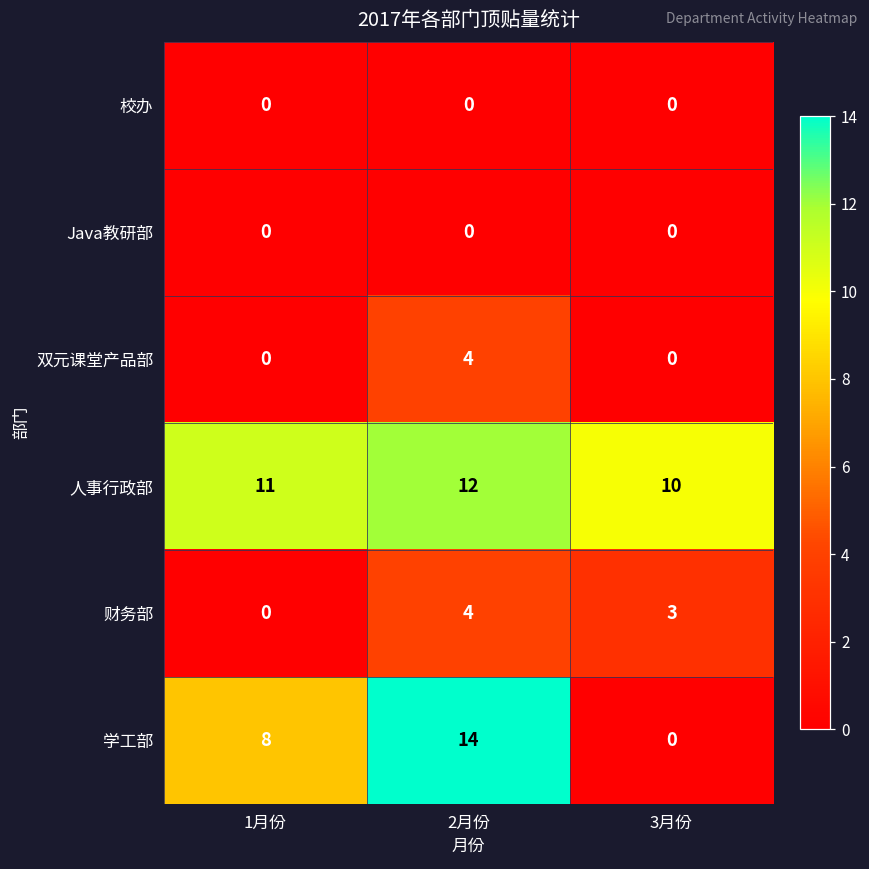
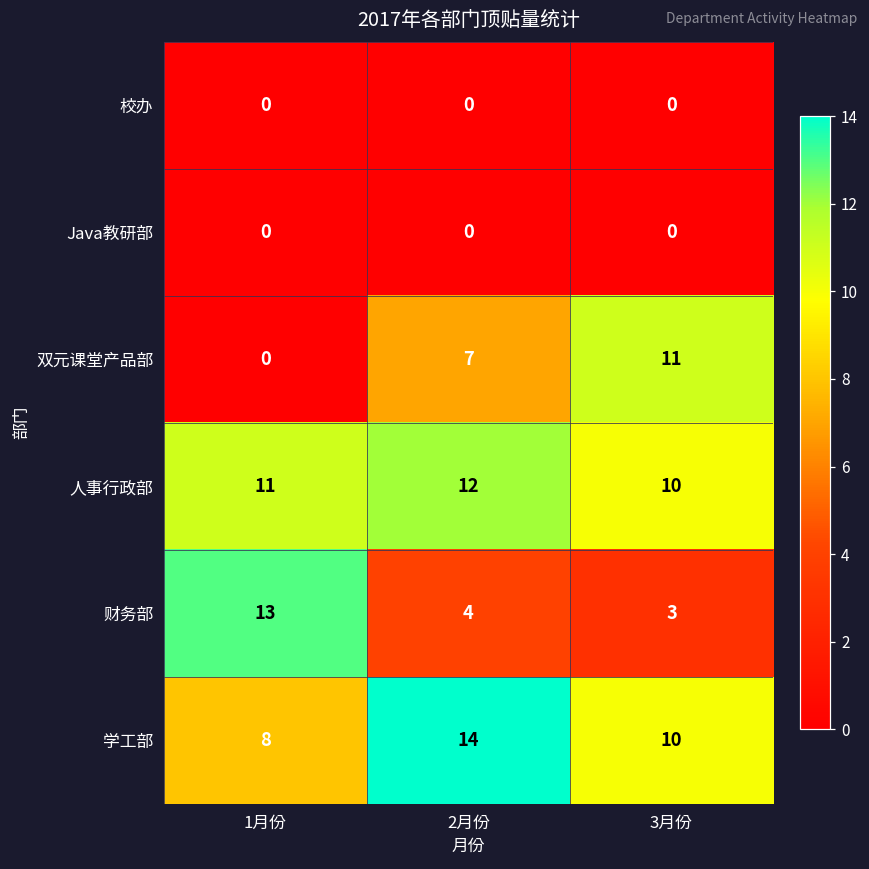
  {
    "校办": {
      "1月份": 0,
      "2月份": 0,
      "3月份": 0
    },
    "Java教研部": {
      "1月份": 0,
      "2月份": 0,
      "3月份": 0
    },
    "双元课堂产品部": {
      "1月份": 0,
-     "2月份": 4,
-     "3月份": 0
+     "2月份": 7,
+     "3月份": 11
    },
    "人事行政部": {
      "1月份": 11,
      "2月份": 12,
      "3月份": 10
    },
    "财务部": {
-     "1月份": 0,
+     "1月份": 13,
      "2月份": 4,
      "3月份": 3
    },
    "学工部": {
      "1月份": 8,
      "2月份": 14,
-     "3月份": 0
+     "3月份": 10
    }
  }
